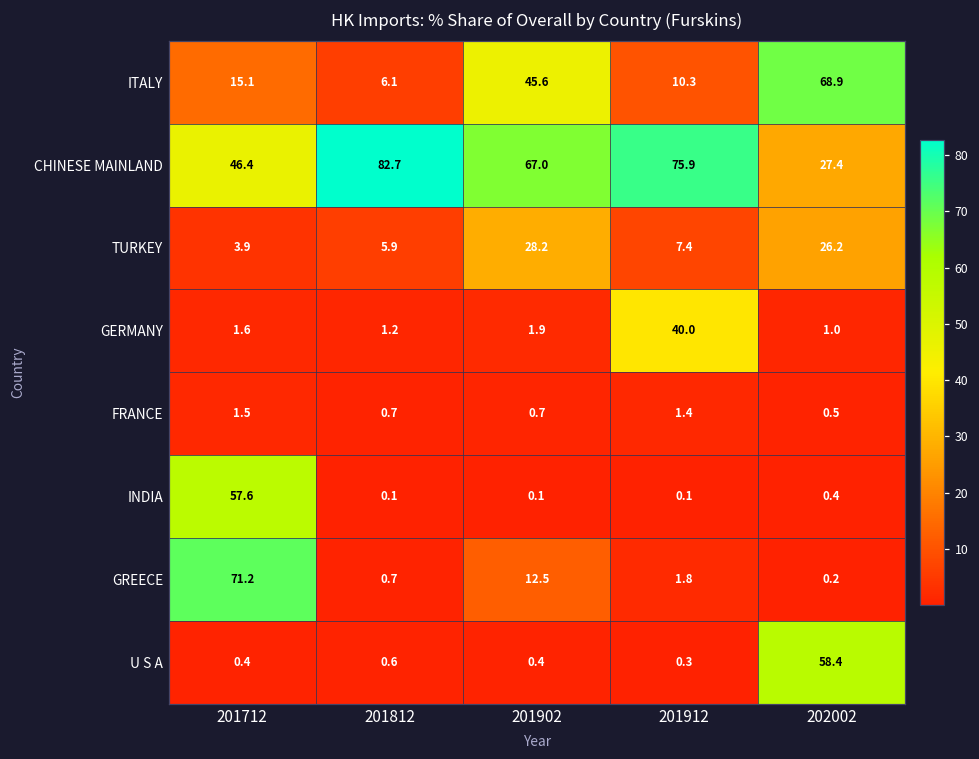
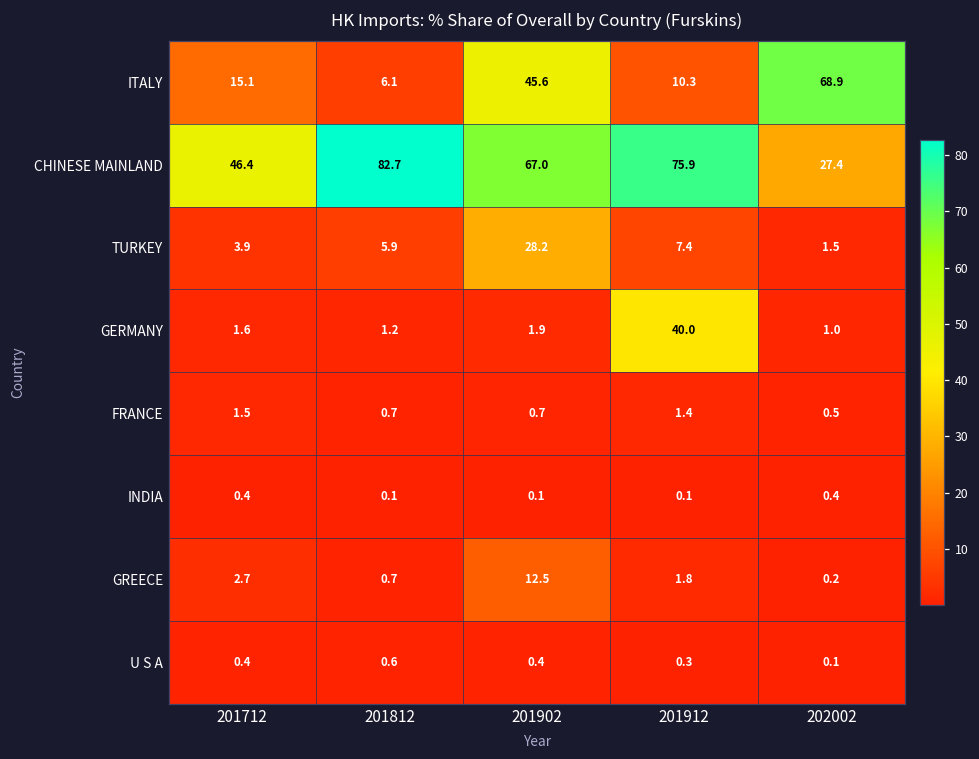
  {
    "ITALY": {
      "201712": 15.1,
      "201812": 6.1,
      "201902": 45.6,
      "201912": 10.3,
      "202002": 68.9
    },
    "CHINESE MAINLAND": {
      "201712": 46.4,
      "201812": 82.7,
      "201902": 67.0,
      "201912": 75.9,
      "202002": 27.4
    },
    "TURKEY": {
      "201712": 3.9,
      "201812": 5.9,
      "201902": 28.2,
      "201912": 7.4,
-     "202002": 26.2
+     "202002": 1.5
    },
    "GERMANY": {
      "201712": 1.6,
      "201812": 1.2,
      "201902": 1.9,
      "201912": 40.0,
      "202002": 1.0
    },
    "FRANCE": {
      "201712": 1.5,
      "201812": 0.7,
      "201902": 0.7,
      "201912": 1.4,
      "202002": 0.5
    },
    "INDIA": {
-     "201712": 57.6,
+     "201712": 0.4,
      "201812": 0.1,
      "201902": 0.1,
      "201912": 0.1,
      "202002": 0.4
    },
    "GREECE": {
-     "201712": 71.2,
+     "201712": 2.7,
      "201812": 0.7,
      "201902": 12.5,
      "201912": 1.8,
      "202002": 0.2
    },
    "U S A": {
      "201712": 0.4,
      "201812": 0.6,
      "201902": 0.4,
      "201912": 0.3,
-     "202002": 58.4
+     "202002": 0.1
    }
  }
